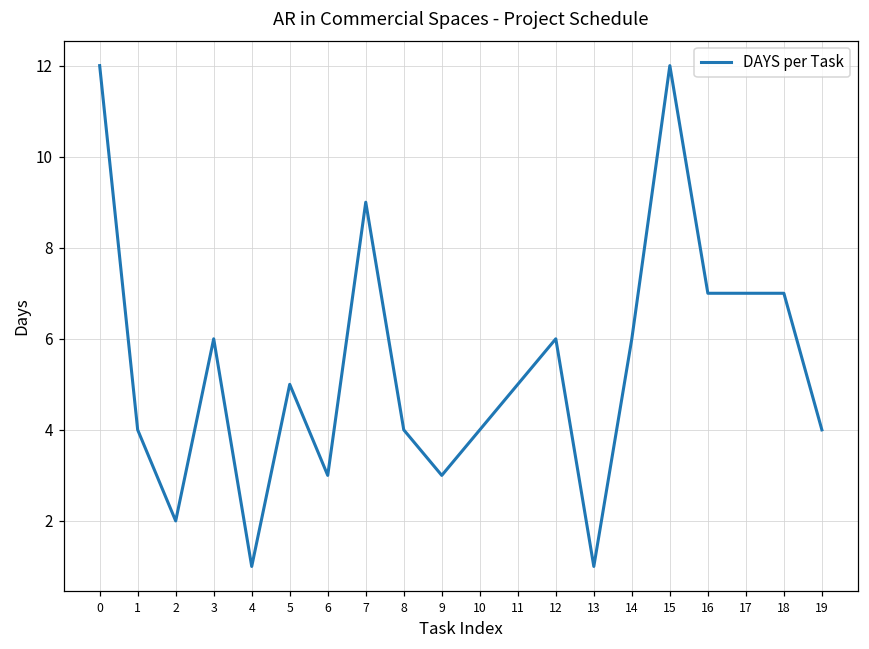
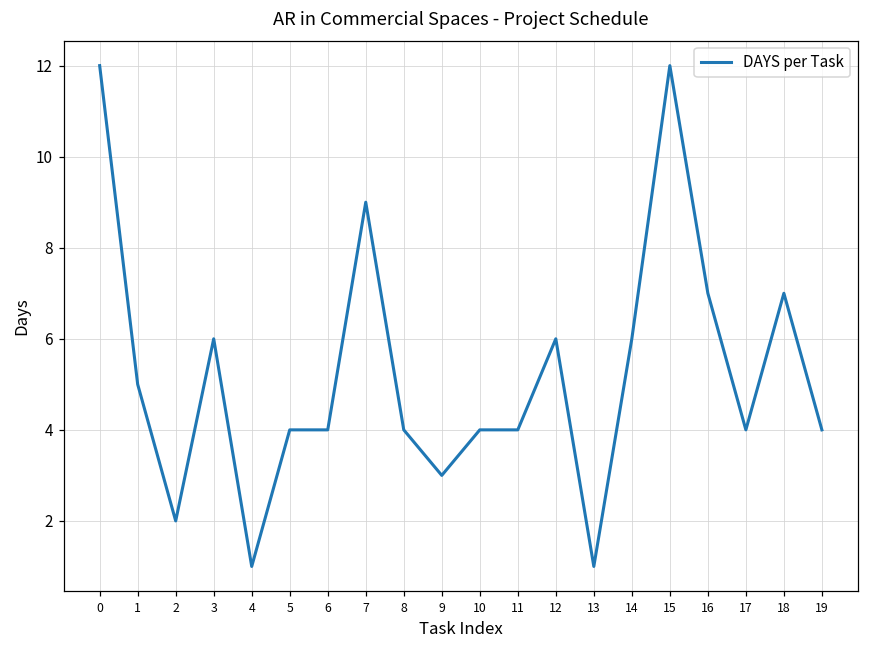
  {
    "0": 12,
-   "1": 4,
+   "1": 5,
    "2": 2,
    "3": 6,
    "4": 1,
-   "5": 5,
-   "6": 3,
+   "5": 4,
+   "6": 4,
    "7": 9,
    "8": 4,
    "9": 3,
    "10": 4,
-   "11": 5,
+   "11": 4,
    "12": 6,
    "13": 1,
    "14": 6,
    "15": 12,
    "16": 7,
-   "17": 7,
+   "17": 4,
    "18": 7,
    "19": 4
  }
